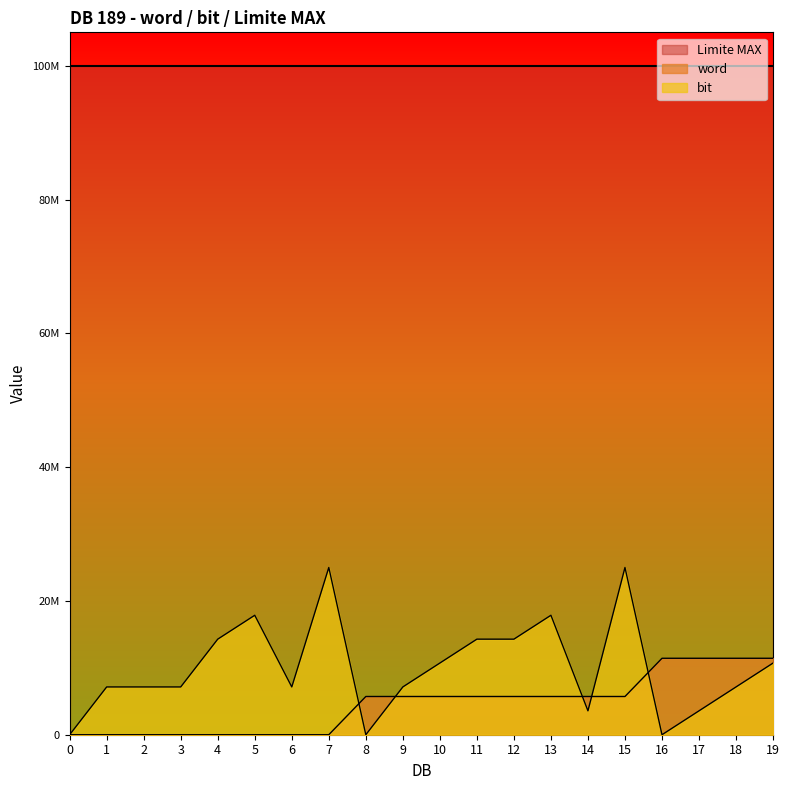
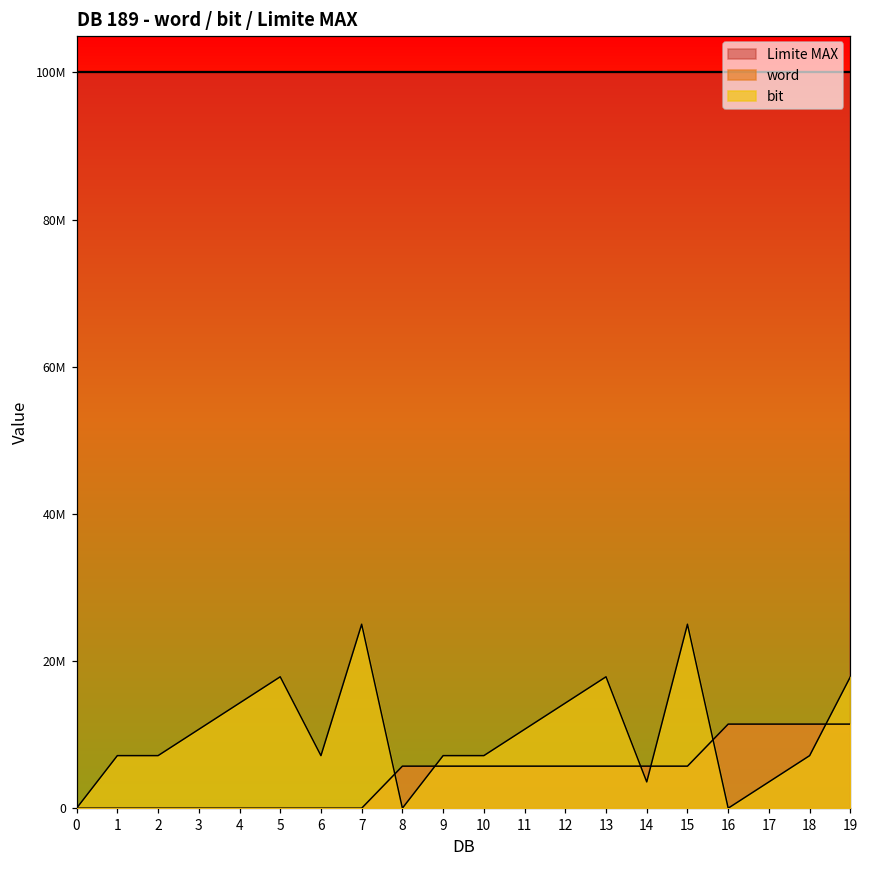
  {
    "Limite MAX": {
      "0": 100000000,
      "1": 100000000,
      "2": 100000000,
      "3": 100000000,
      "4": 100000000,
      "5": 100000000,
      "6": 100000000,
      "7": 100000000,
      "8": 100000000,
      "9": 100000000,
      "10": 100000000,
      "11": 100000000,
      "12": 100000000,
      "13": 100000000,
      "14": 100000000,
      "15": 100000000,
      "19": 100000000
    },
    "word": {
      "1": 0,
      "2": 0,
      "3": 0,
      "4": 0,
      "5": 0,
      "6": 0,
      "7": 0,
      "8": 6000000,
      "9": 6000000,
      "10": 6000000,
      "11": 6000000,
      "12": 6000000,
      "13": 6000000,
      "14": 6000000,
      "15": 6000000,
      "16": 11000000,
      "17": 11000000,
      "18": 11000000,
      "19": 11000000
    },
    "bit": {
      "1": 7000000,
      "2": 7000000,
-     "3": 7000000,
+     "3": 11000000,
      "4": 14000000,
      "5": 18000000,
      "6": 7000000,
      "7": 25000000,
      "8": 0,
      "9": 7000000,
-     "10": 11000000,
-     "11": 14000000,
+     "10": 7000000,
+     "11": 11000000,
      "12": 14000000,
      "13": 18000000,
      "14": 4000000,
      "15": 25000000,
      "16": 0,
      "17": 4000000,
      "18": 7000000,
-     "19": 11000000
+     "19": 18000000
    }
  }
